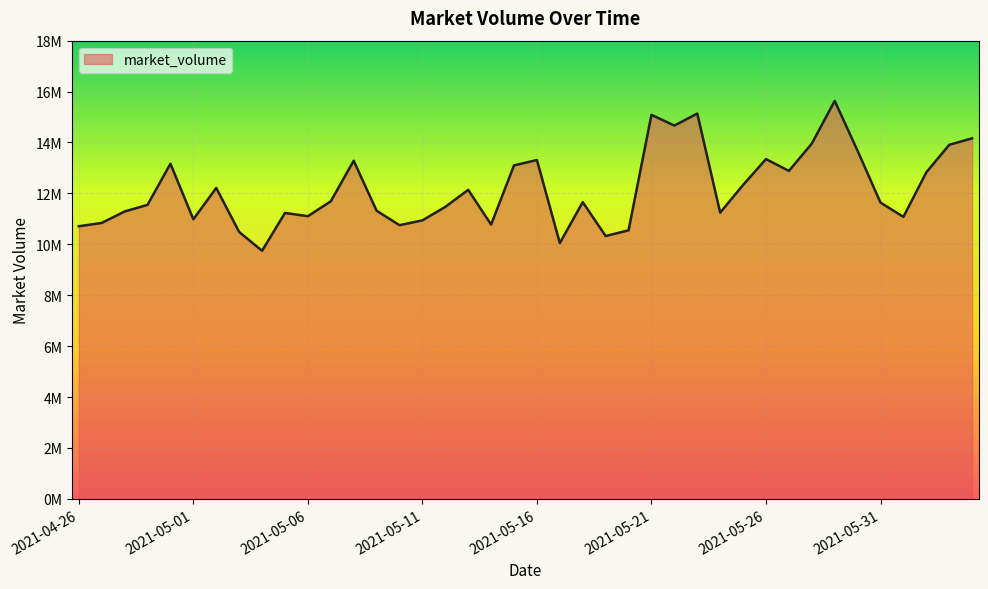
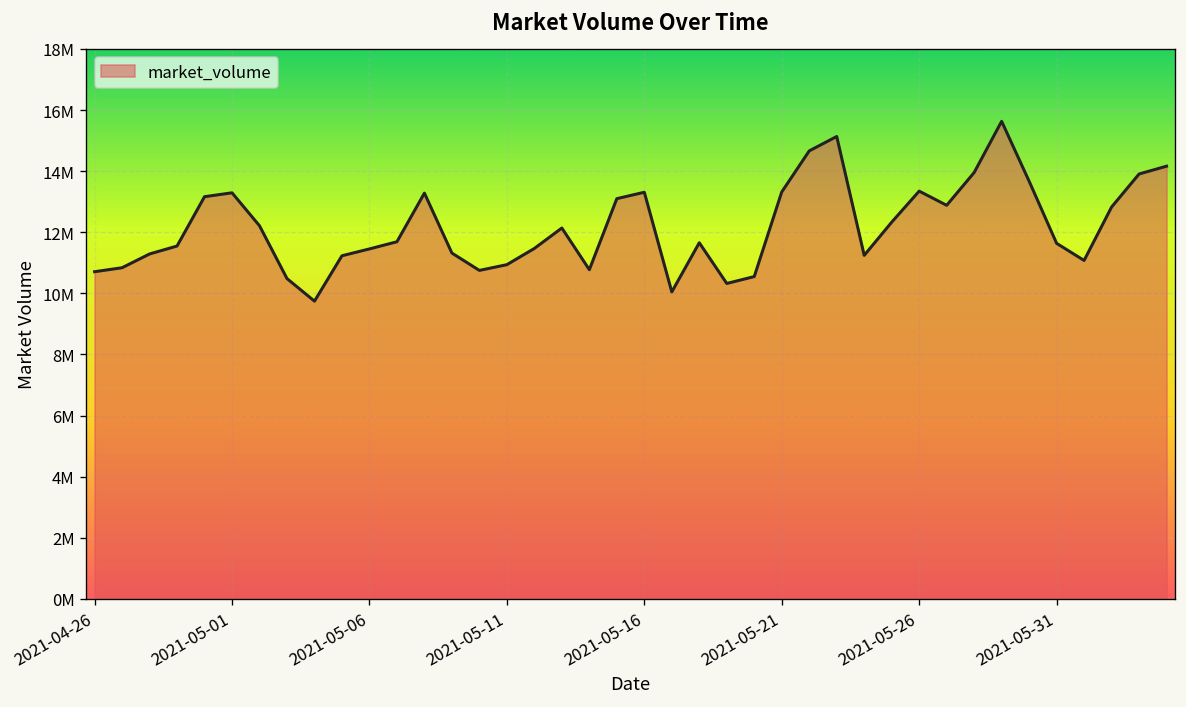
  {
    "2021-04-26": 10700000,
-   "2021-05-01": 11000000,
-   "2021-05-06": 11100000,
+   "2021-05-01": 13300000,
+   "2021-05-06": 11500000,
    "2021-05-11": 10900000,
    "2021-05-16": 13300000,
-   "2021-05-21": 15100000,
+   "2021-05-21": 13300000,
    "2021-05-26": 13300000,
    "2021-05-31": 11600000
  }
